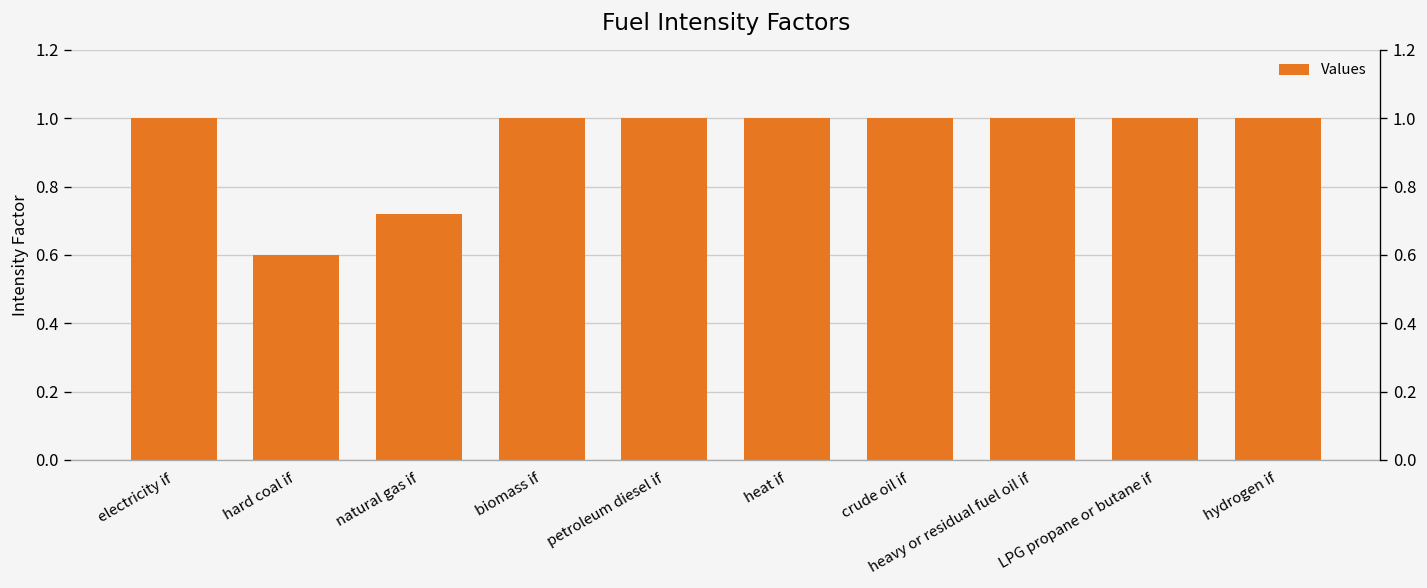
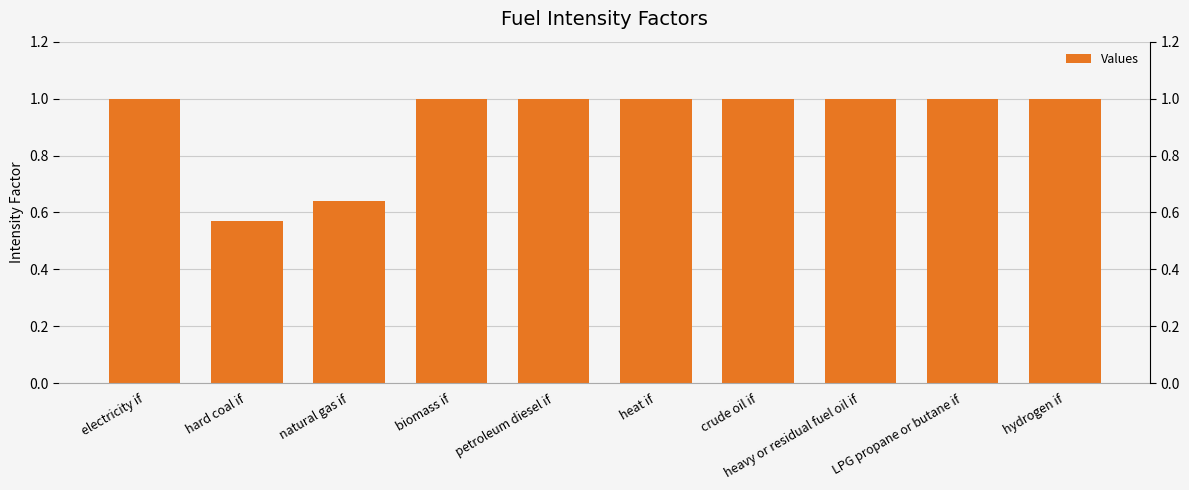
  {
    "electricity if": 1.00,
-   "hard coal if": 0.60,
-   "natural gas if": 0.72,
+   "hard coal if": 0.57,
+   "natural gas if": 0.64,
    "biomass if": 1.00,
    "petroleum diesel if": 1.00,
    "heat if": 1.00,
    "crude oil if": 1.00,
    "heavy or residual fuel oil if": 1.00,
    "LPG propane or butane if": 1.00,
    "hydrogen if": 1.00
  }
